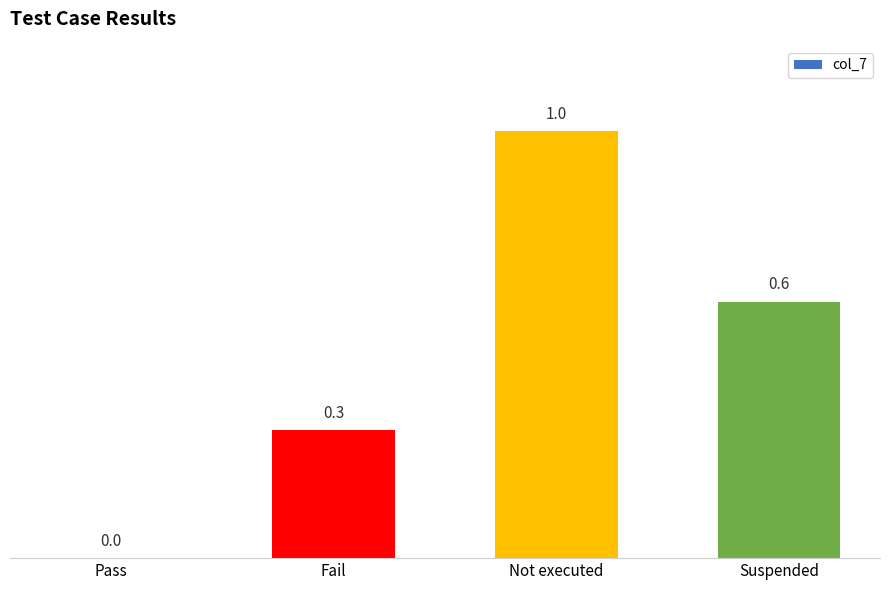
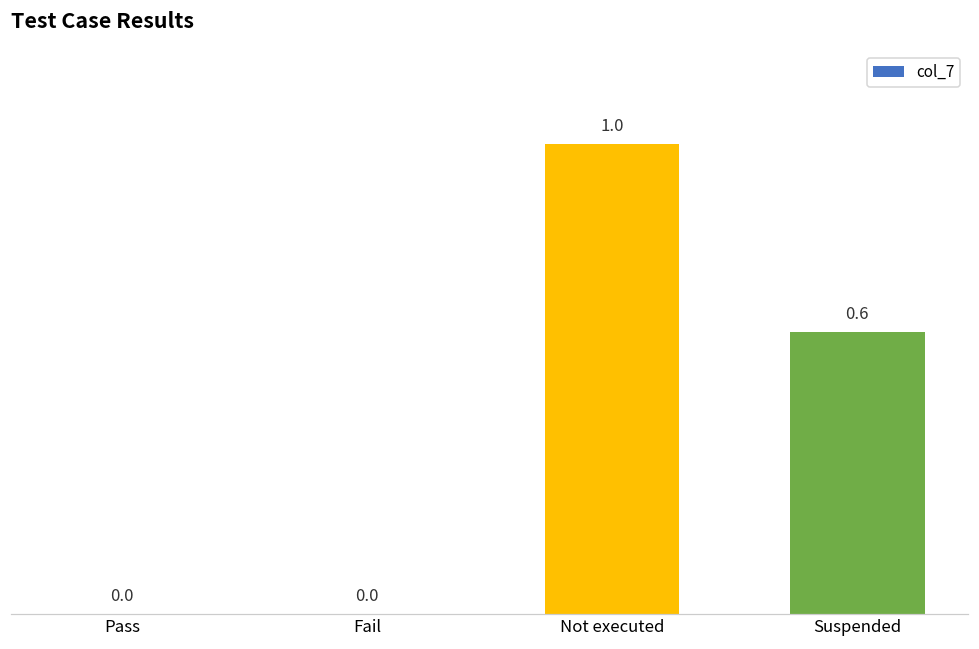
  {
    "Pass": 0.0,
-   "Fail": 0.3,
+   "Fail": 0.0,
    "Not executed": 1.0,
    "Suspended": 0.6
  }
